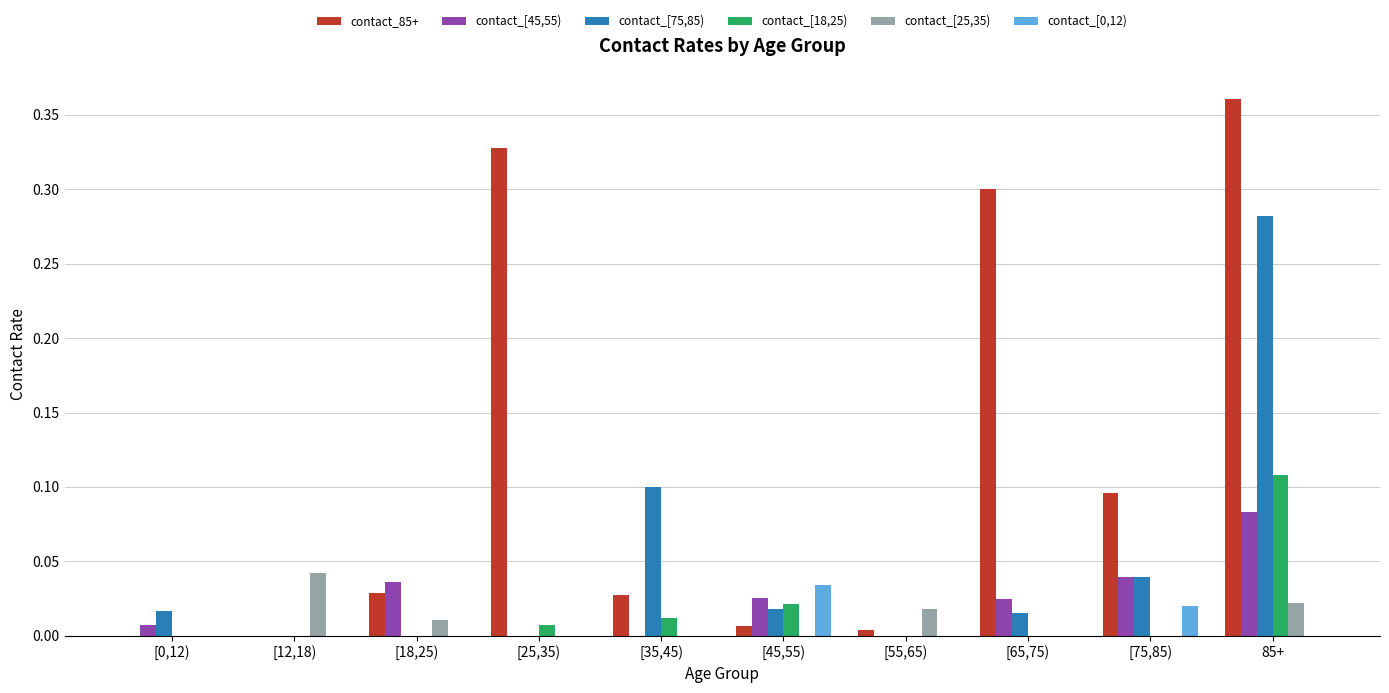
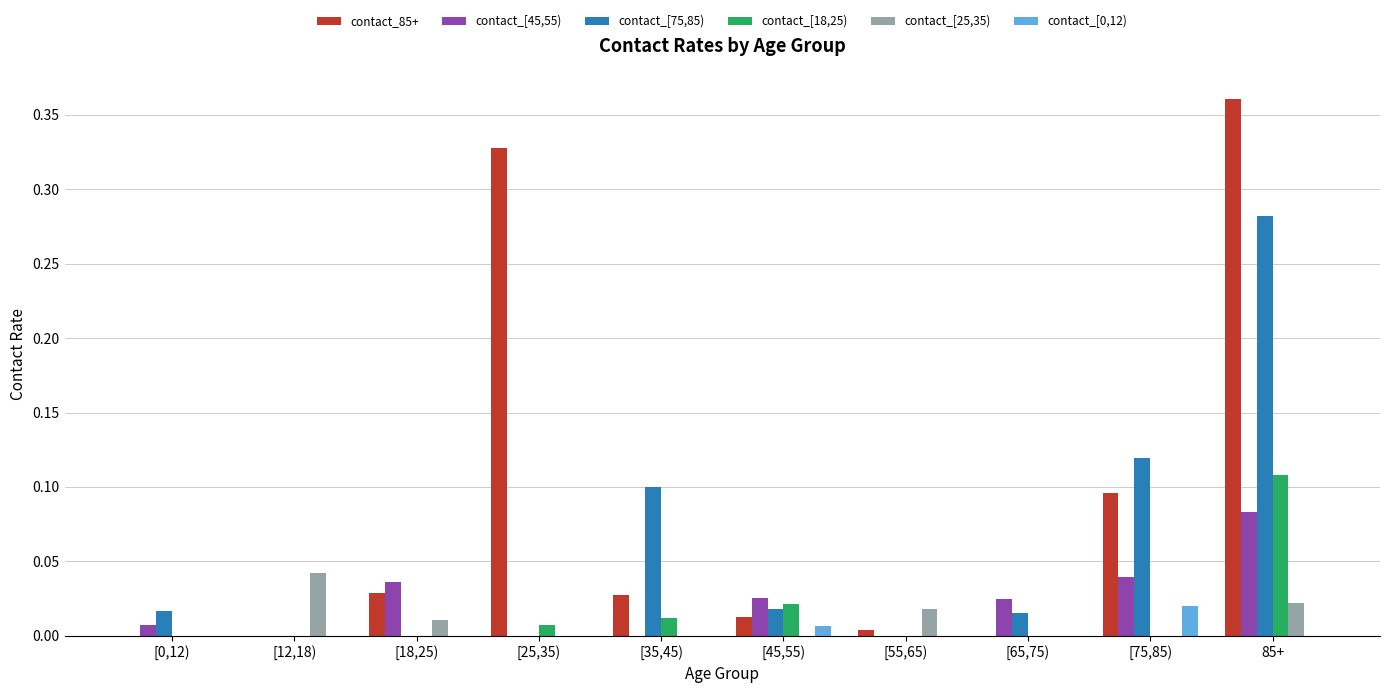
  {
    "contact_85+": {
      "[0,12)": 0.000,
      "[12,18)": 0.000,
      "[18,25)": 0.029,
      "[25,35)": 0.328,
      "[35,45)": 0.027,
-     "[45,55)": 0.006,
+     "[45,55)": 0.013,
      "[55,65)": 0.004,
-     "[65,75)": 0.3,
+     "[65,75)": 0.0,
      "[75,85)": 0.096,
      "85+": 0.361
    },
    "contact_[45,55)": {
      "[0,12)": 0.007,
      "[12,18)": 0.000,
      "[18,25)": 0.036,
      "[25,35)": 0.000,
      "[35,45)": 0.000,
      "[45,55)": 0.026,
      "[55,65)": 0.000,
      "[65,75)": 0.025,
      "[75,85)": 0.040,
      "85+": 0.083
    },
    "contact_[75,85)": {
      "[0,12)": 0.017,
      "[12,18)": 0.000,
      "[18,25)": 0.000,
      "[25,35)": 0.000,
      "[35,45)": 0.100,
      "[45,55)": 0.018,
      "[55,65)": 0.000,
      "[65,75)": 0.016,
-     "[75,85)": 0.040,
+     "[75,85)": 0.120,
      "85+": 0.282
    },
    "contact_[18,25)": {
      "[0,12)": 0.000,
      "[12,18)": 0.000,
      "[18,25)": 0.000,
      "[25,35)": 0.007,
      "[35,45)": 0.012,
      "[45,55)": 0.021,
      "[55,65)": 0.000,
      "[65,75)": 0.000,
      "[75,85)": 0.000,
      "85+": 0.108
    },
    "contact_[25,35)": {
      "[0,12)": 0.000,
      "[12,18)": 0.042,
      "[18,25)": 0.011,
      "[25,35)": 0.000,
      "[35,45)": 0.000,
      "[45,55)": 0.000,
      "[55,65)": 0.018,
      "[65,75)": 0.000,
      "[75,85)": 0.000,
      "85+": 0.022
    },
    "contact_[0,12)": {
      "[0,12)": 0.000,
      "[12,18)": 0.000,
      "[18,25)": 0.000,
      "[25,35)": 0.000,
      "[35,45)": 0.000,
-     "[45,55)": 0.034,
+     "[45,55)": 0.007,
      "[55,65)": 0.000,
      "[65,75)": 0.000,
      "[75,85)": 0.020,
      "85+": 0.000
    }
  }
